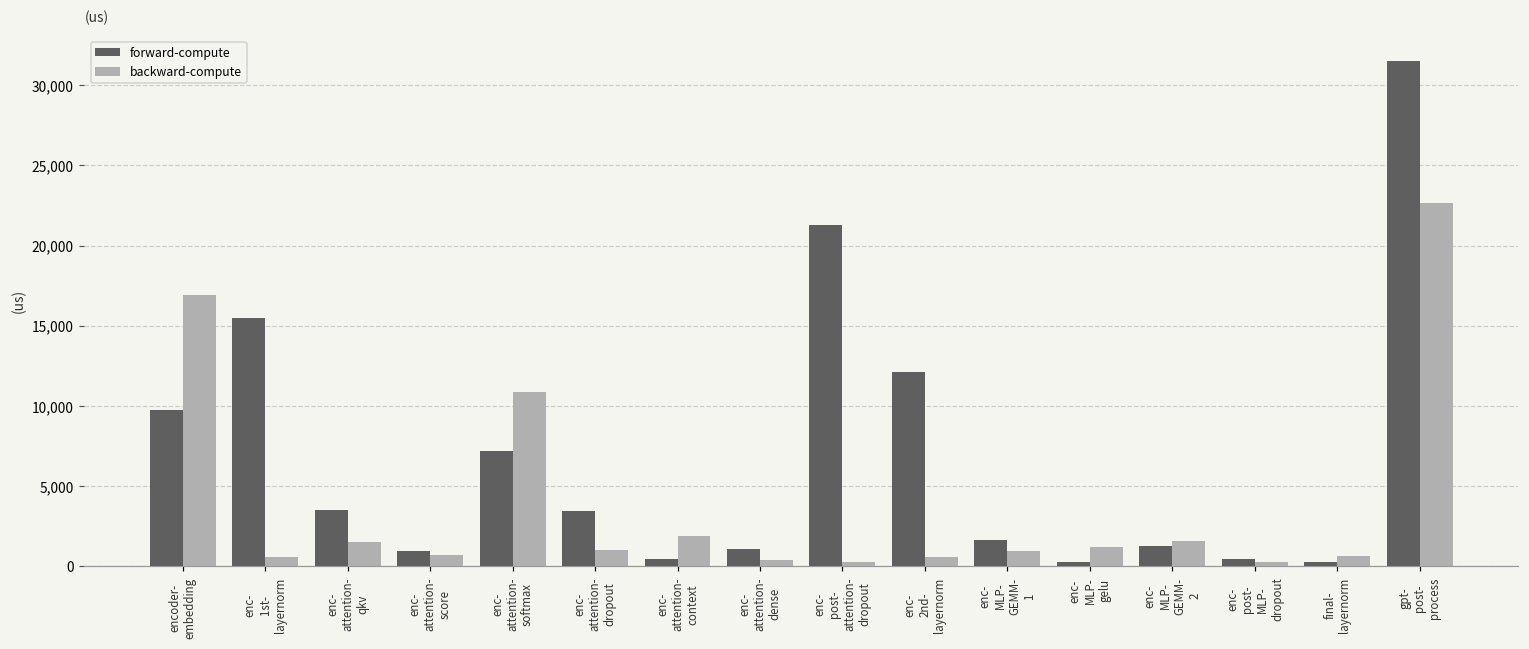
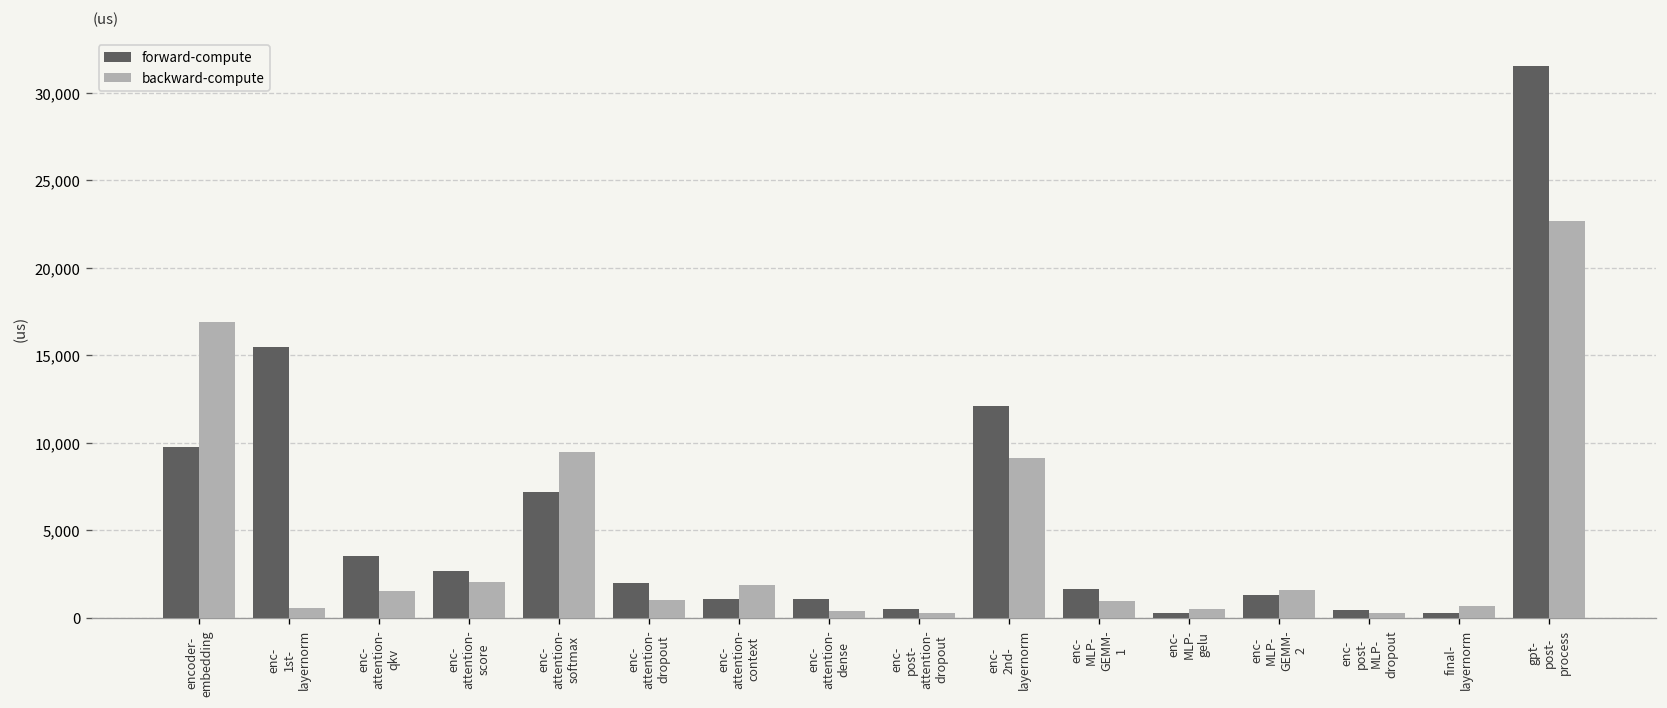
  {
    "forward-compute": {
      "encoder- embedding": "9,700",
      "enc- 1st- layernorm": "15,500",
      "enc- attention- qkv": "3,500",
-     "enc- attention- score": "1,000",
+     "enc- attention- score": "2,700",
      "enc- attention- softmax": "7,200",
-     "enc- attention- dropout": "3,500",
-     "enc- attention- context": "500",
+     "enc- attention- dropout": "2,000",
+     "enc- attention- context": "1,100",
      "enc- attention- dense": "1,100",
-     "enc- post- attention- dropout": "21,300",
+     "enc- post- attention- dropout": "500",
      "enc- 2nd- layernorm": "12,100",
      "enc- MLP- GEMM- 1": "1,700",
      "enc- MLP- gelu": "300",
      "enc- MLP- GEMM- 2": "1,300",
      "enc- post- MLP- dropout": "500",
      "final- layernorm": "300",
      "gpt- post- process": "31,500"
    },
    "backward-compute": {
      "encoder- embedding": "16,900",
      "enc- 1st- layernorm": "600",
      "enc- attention- qkv": "1,600",
-     "enc- attention- score": "700",
-     "enc- attention- softmax": "10,900",
+     "enc- attention- score": "2,000",
+     "enc- attention- softmax": "9,500",
      "enc- attention- dropout": "1,000",
      "enc- attention- context": "1,900",
      "enc- attention- dense": "400",
      "enc- post- attention- dropout": "300",
-     "enc- 2nd- layernorm": "600",
+     "enc- 2nd- layernorm": "9,200",
      "enc- MLP- GEMM- 1": "1,000",
-     "enc- MLP- gelu": "1,200",
+     "enc- MLP- gelu": "500",
      "enc- MLP- GEMM- 2": "1,600",
      "enc- post- MLP- dropout": "300",
      "final- layernorm": "700",
      "gpt- post- process": "22,700"
    }
  }
